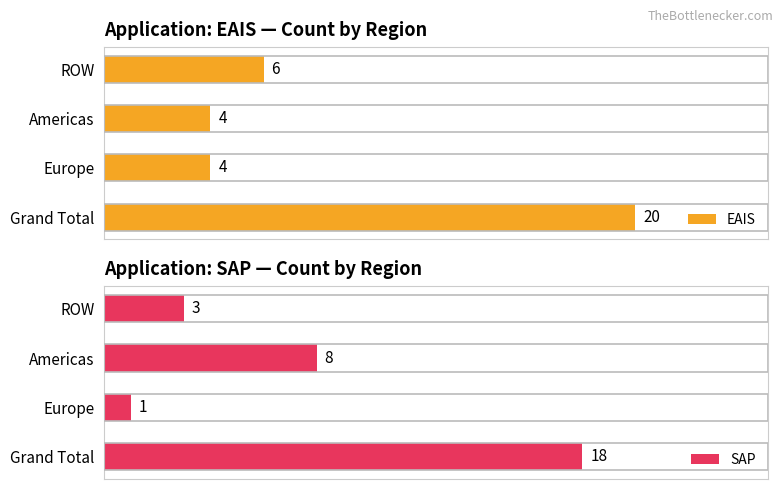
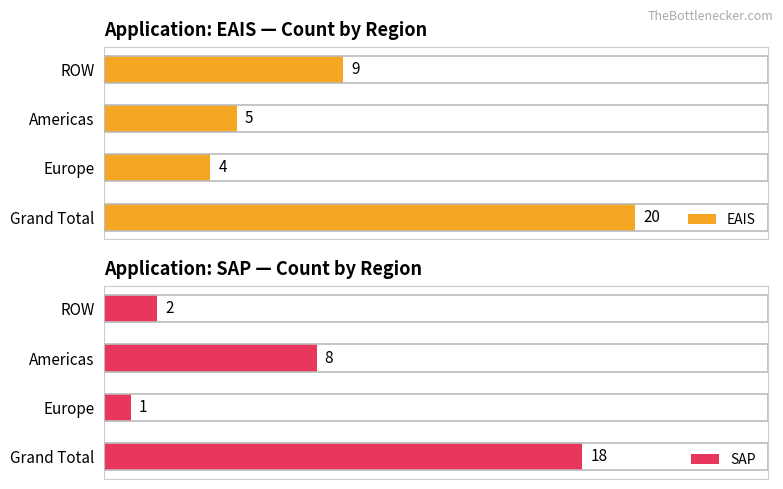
  {
    "Application: EAIS — Count by Region": {
-     "ROW": 6,
-     "Americas": 4,
+     "ROW": 9,
+     "Americas": 5,
      "Europe": 4,
      "Grand Total": 20
    },
    "Application: SAP — Count by Region": {
-     "ROW": 3,
+     "ROW": 2,
      "Americas": 8,
      "Europe": 1,
      "Grand Total": 18
    }
  }
